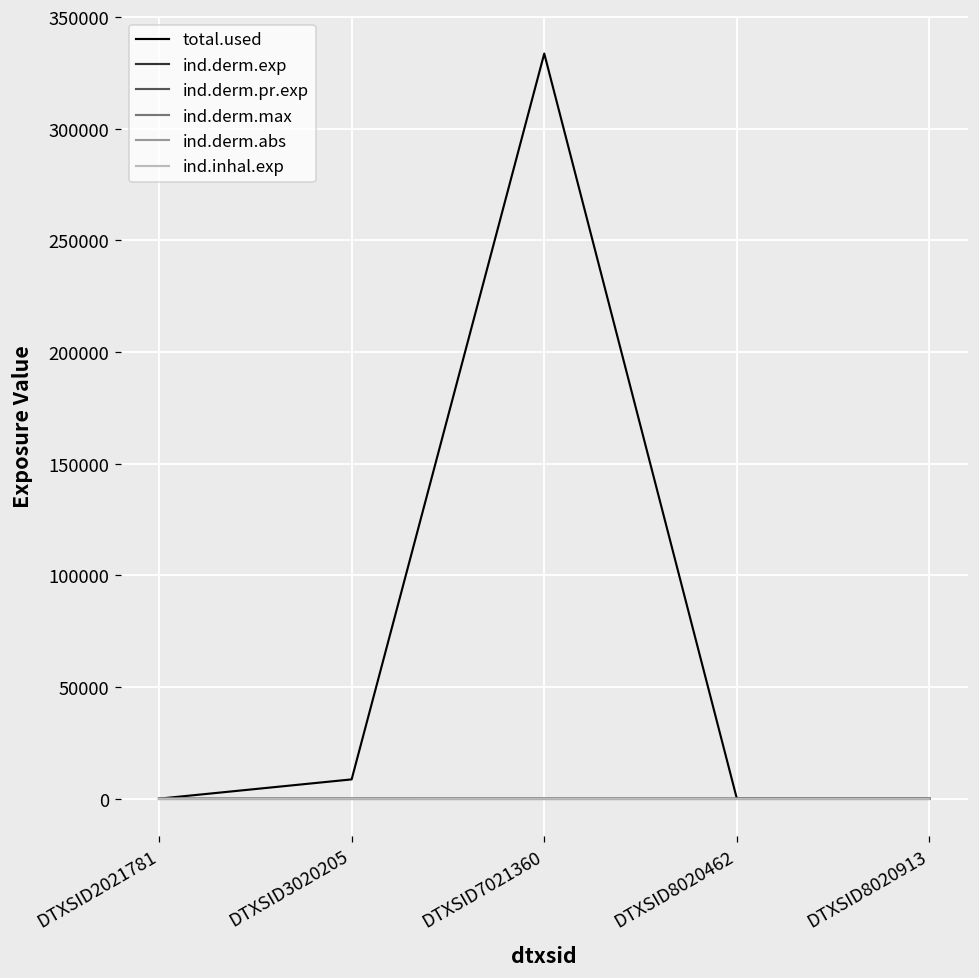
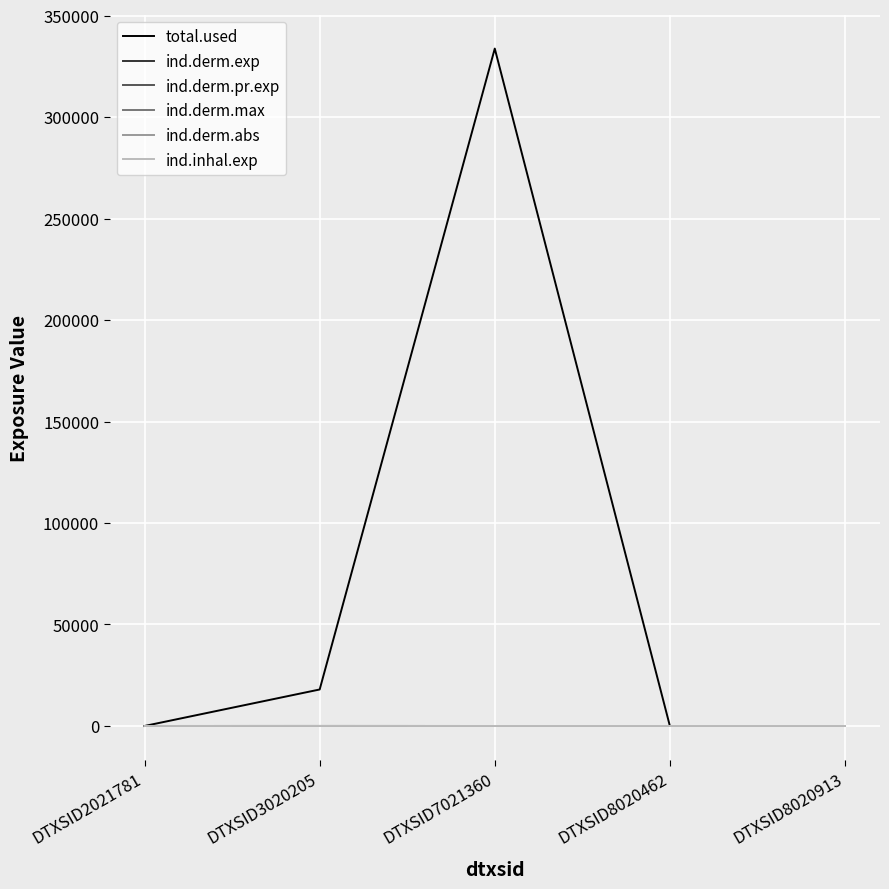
  {
    "total.used": {
-     "DTXSID3020205": 9000,
+     "DTXSID3020205": 18000,
      "DTXSID7021360": 334000
    },
    "ind.inhal.exp": {
      "DTXSID3020205": 0,
      "DTXSID7021360": 0
    }
  }
